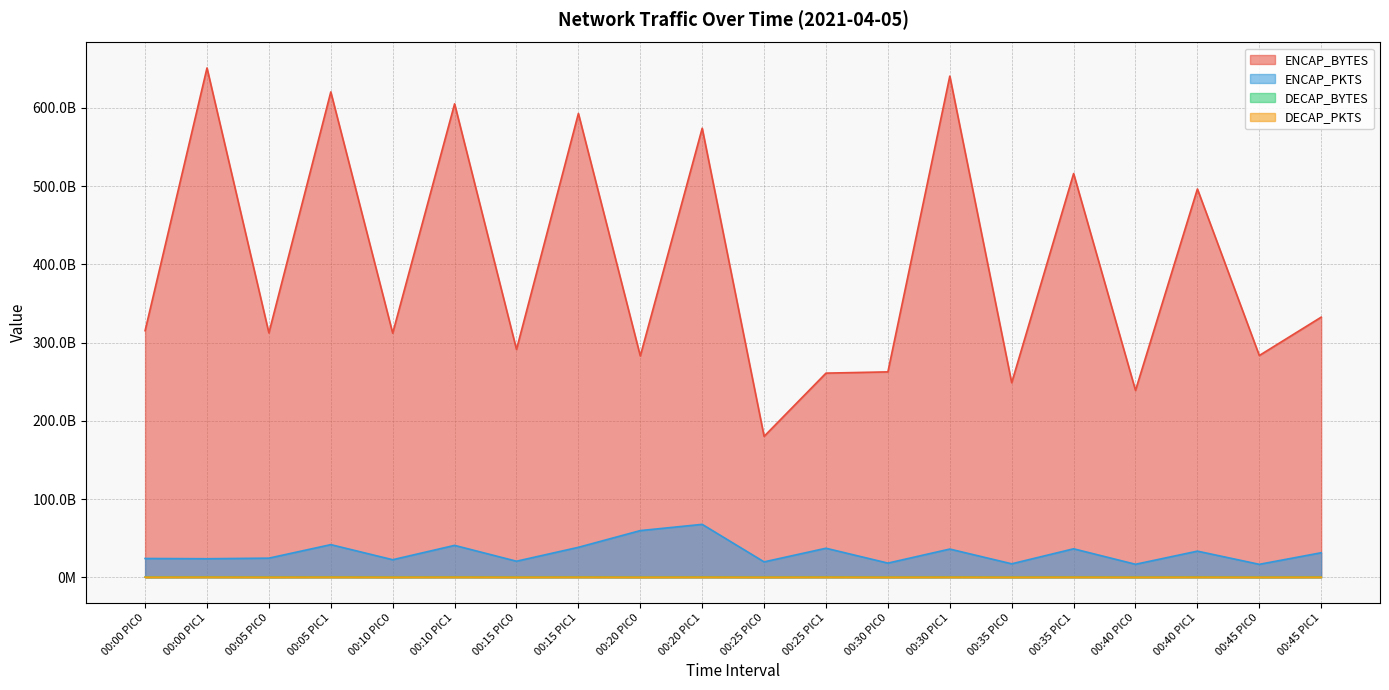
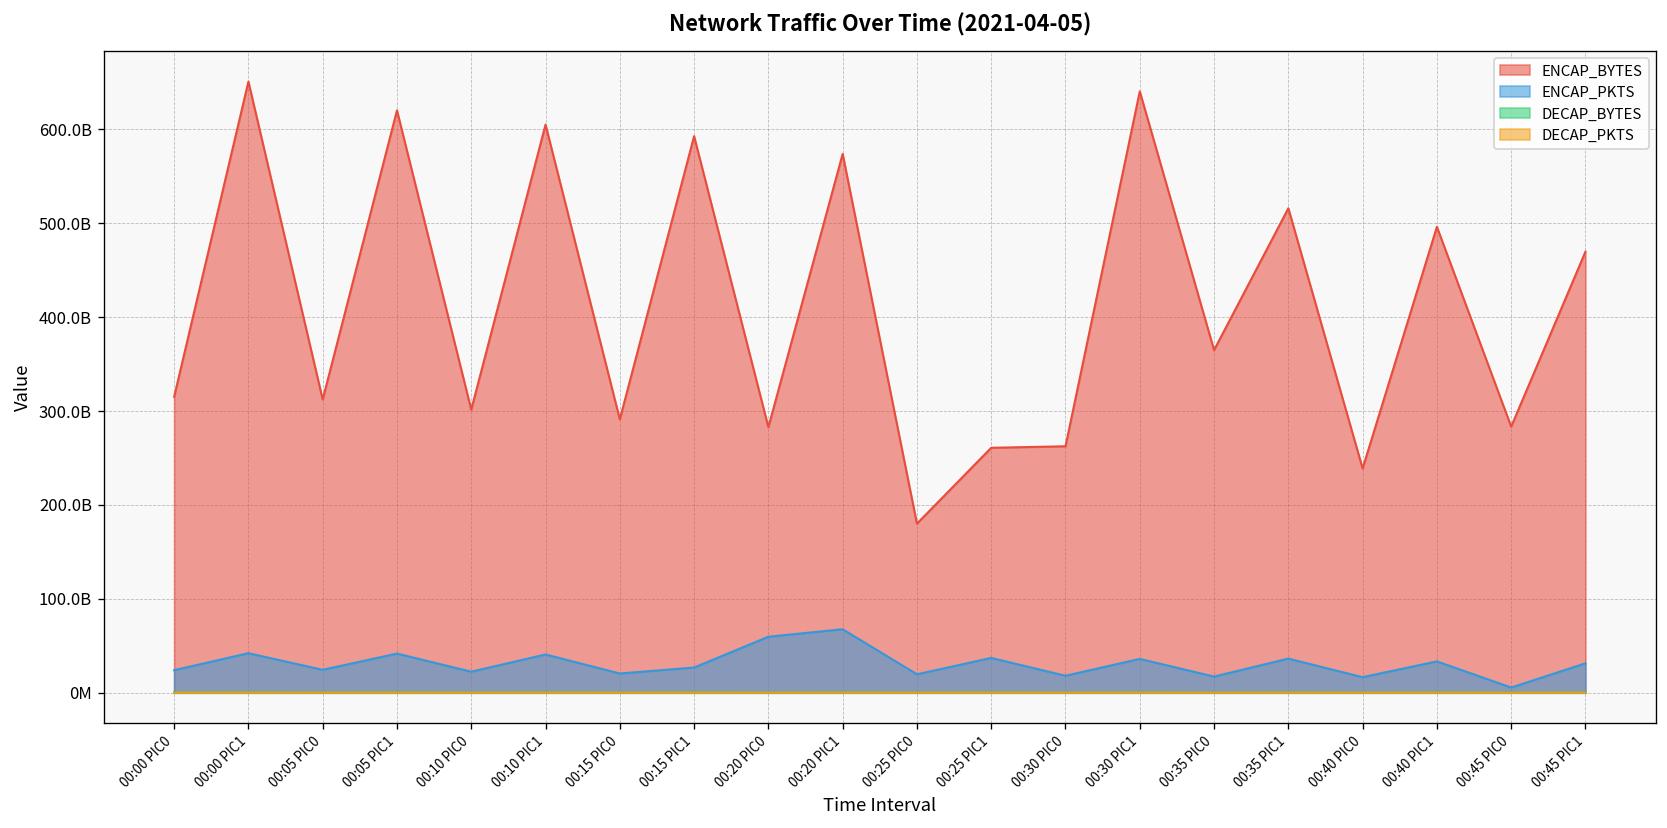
  {
    "ENCAP_BYTES": {
      "00:00 PIC0": 320000000000,
      "00:00 PIC1": 650000000000,
      "00:05 PIC0": 310000000000,
      "00:05 PIC1": 620000000000,
-     "00:10 PIC0": 310000000000,
+     "00:10 PIC0": 300000000000,
      "00:10 PIC1": 610000000000,
      "00:15 PIC0": 290000000000,
      "00:15 PIC1": 590000000000,
      "00:20 PIC0": 280000000000,
      "00:20 PIC1": 570000000000,
      "00:25 PIC0": 180000000000,
      "00:25 PIC1": 260000000000,
      "00:30 PIC0": 260000000000,
      "00:30 PIC1": 640000000000,
-     "00:35 PIC0": 250000000000,
+     "00:35 PIC0": 360000000000,
      "00:35 PIC1": 520000000000,
      "00:40 PIC0": 240000000000,
      "00:40 PIC1": 500000000000,
      "00:45 PIC0": 280000000000,
-     "00:45 PIC1": 330000000000
+     "00:45 PIC1": 470000000000
    },
    "ENCAP_PKTS": {
      "00:00 PIC0": 20000000000,
-     "00:00 PIC1": 20000000000,
+     "00:00 PIC1": 40000000000,
      "00:05 PIC0": 20000000000,
      "00:05 PIC1": 40000000000,
      "00:10 PIC0": 20000000000,
      "00:10 PIC1": 40000000000,
      "00:15 PIC0": 20000000000,
-     "00:15 PIC1": 40000000000,
+     "00:15 PIC1": 30000000000,
      "00:20 PIC0": 60000000000,
      "00:20 PIC1": 70000000000,
      "00:25 PIC0": 20000000000,
      "00:25 PIC1": 40000000000,
      "00:30 PIC0": 20000000000,
      "00:30 PIC1": 40000000000,
      "00:35 PIC0": 20000000000,
      "00:35 PIC1": 40000000000,
      "00:40 PIC0": 20000000000,
      "00:40 PIC1": 30000000000,
-     "00:45 PIC0": 20000000000,
+     "00:45 PIC0": 10000000000,
      "00:45 PIC1": 30000000000
    },
    "DECAP_PKTS": {
      "00:00 PIC0": 0,
      "00:00 PIC1": 0,
      "00:05 PIC0": 0,
      "00:05 PIC1": 0,
      "00:10 PIC0": 0,
      "00:10 PIC1": 0,
      "00:15 PIC0": 0,
      "00:15 PIC1": 0,
      "00:20 PIC0": 0,
      "00:20 PIC1": 0,
      "00:25 PIC0": 0,
      "00:25 PIC1": 0,
      "00:30 PIC0": 0,
      "00:30 PIC1": 0,
      "00:35 PIC0": 0,
      "00:35 PIC1": 0,
      "00:40 PIC0": 0,
      "00:40 PIC1": 0,
      "00:45 PIC0": 0,
      "00:45 PIC1": 0
    }
  }
